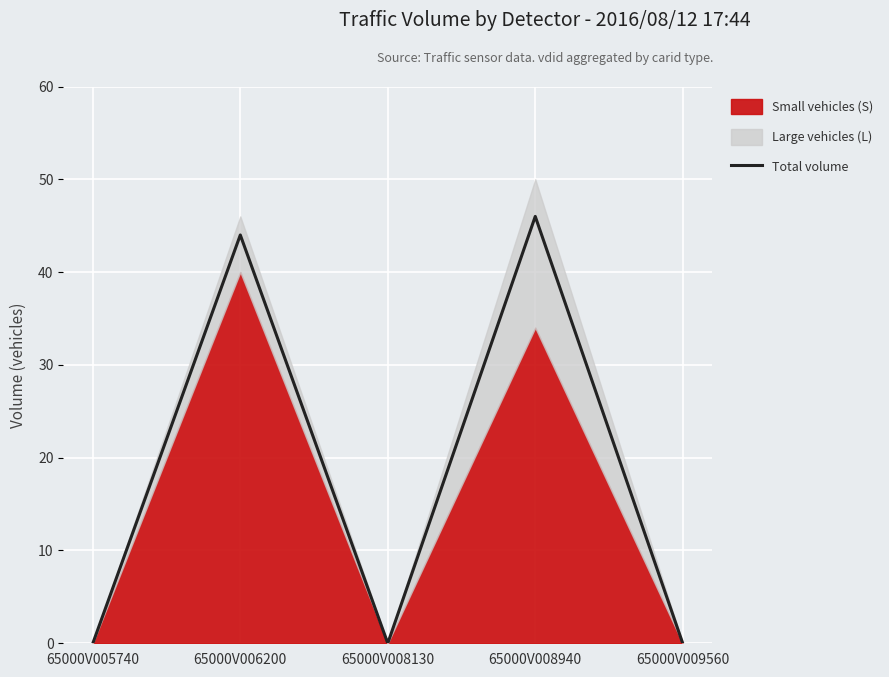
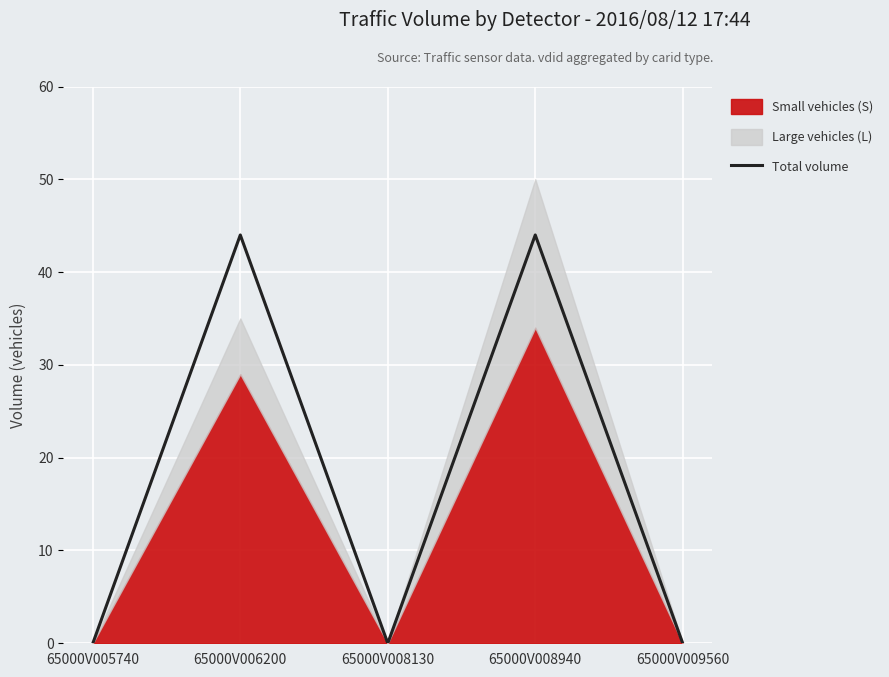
  {
    "Small vehicles (S)": {
-     "65000V006200": 40,
+     "65000V006200": 29,
      "65000V008940": 34
    },
    "Total volume": {
      "65000V006200": 44,
-     "65000V008940": 46
+     "65000V008940": 44
    },
    "Large vehicles (L)": {
      "65000V006200": 6,
      "65000V008940": 16
    }
  }
